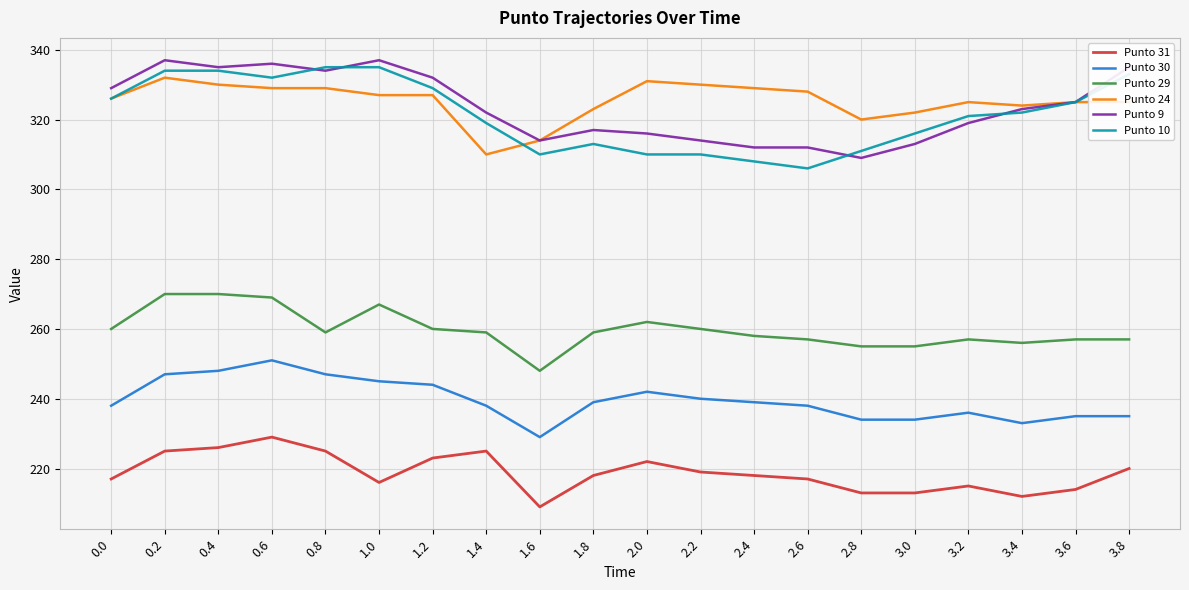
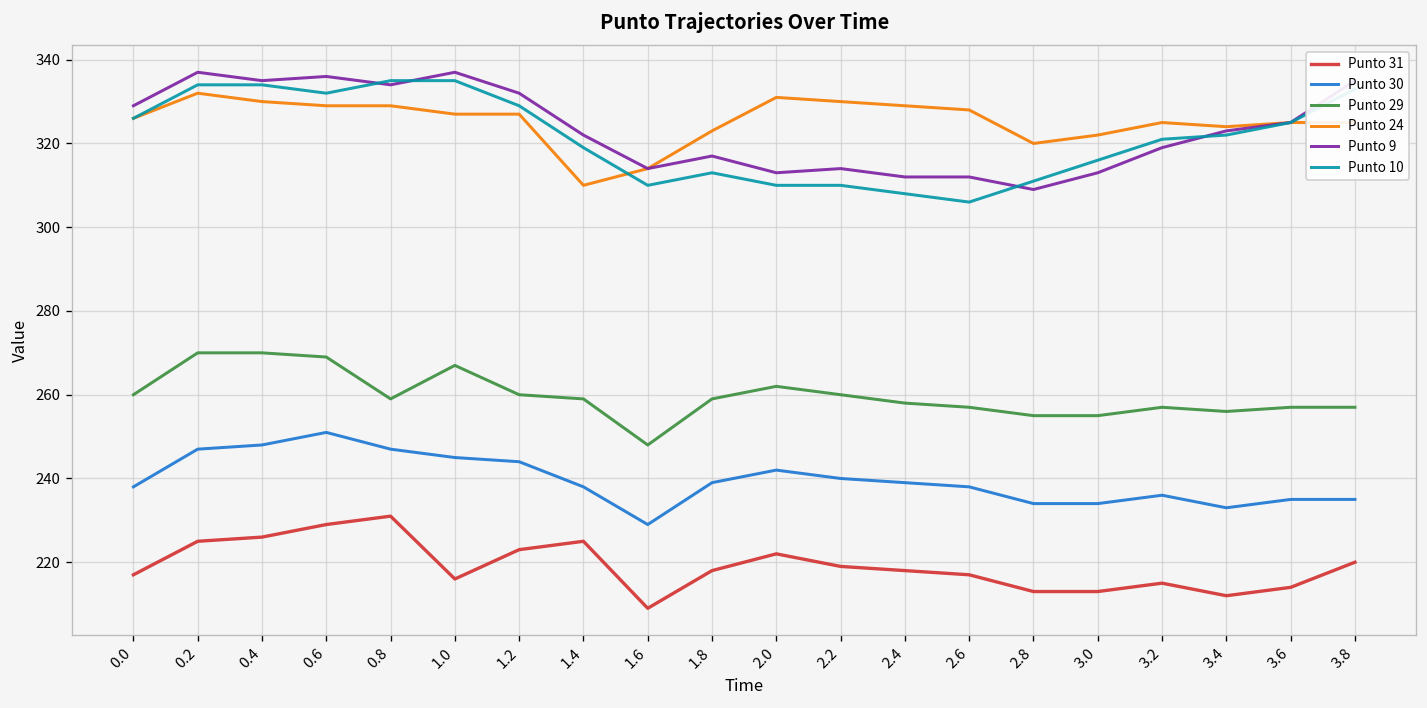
  {
    "Punto 31": {
      "0.0": 217,
      "0.2": 225,
      "0.4": 226,
      "0.6": 229,
-     "0.8": 225,
+     "0.8": 231,
      "1.0": 216,
      "1.2": 223,
      "1.4": 225,
      "1.6": 209,
      "1.8": 218,
      "2.0": 222,
      "2.2": 219,
      "2.4": 218,
      "2.6": 217,
      "2.8": 213,
      "3.0": 213,
      "3.2": 215,
      "3.4": 212,
      "3.6": 214,
      "3.8": 220
    },
    "Punto 29": {
      "0.0": 260,
      "0.2": 270,
      "0.4": 270,
      "0.6": 269,
      "0.8": 259,
      "1.0": 267,
      "1.2": 260,
      "1.4": 259,
      "1.6": 248,
      "1.8": 259,
      "2.0": 262,
      "2.2": 260,
      "2.4": 258,
      "2.6": 257,
      "2.8": 255,
      "3.0": 255,
      "3.2": 257,
      "3.4": 256,
      "3.6": 257,
      "3.8": 257
    },
    "Punto 24": {
      "0.2": 332,
      "0.4": 330,
      "0.6": 329,
      "0.8": 329,
      "1.0": 327,
      "1.2": 327,
      "1.4": 310,
      "1.8": 323,
      "2.0": 331,
      "2.2": 330,
      "2.4": 329,
      "2.6": 328,
      "2.8": 320,
      "3.0": 322,
      "3.2": 325,
      "3.4": 324
    },
    "Punto 9": {
      "0.0": 329,
      "0.2": 337,
      "0.4": 335,
      "0.6": 336,
      "0.8": 334,
      "1.0": 337,
      "1.2": 332,
      "1.4": 322,
      "1.8": 317,
-     "2.0": 316,
+     "2.0": 313,
      "2.2": 314,
      "2.4": 312,
      "2.6": 312,
      "2.8": 309,
      "3.0": 313,
      "3.2": 319,
      "3.4": 323
    }
  }
